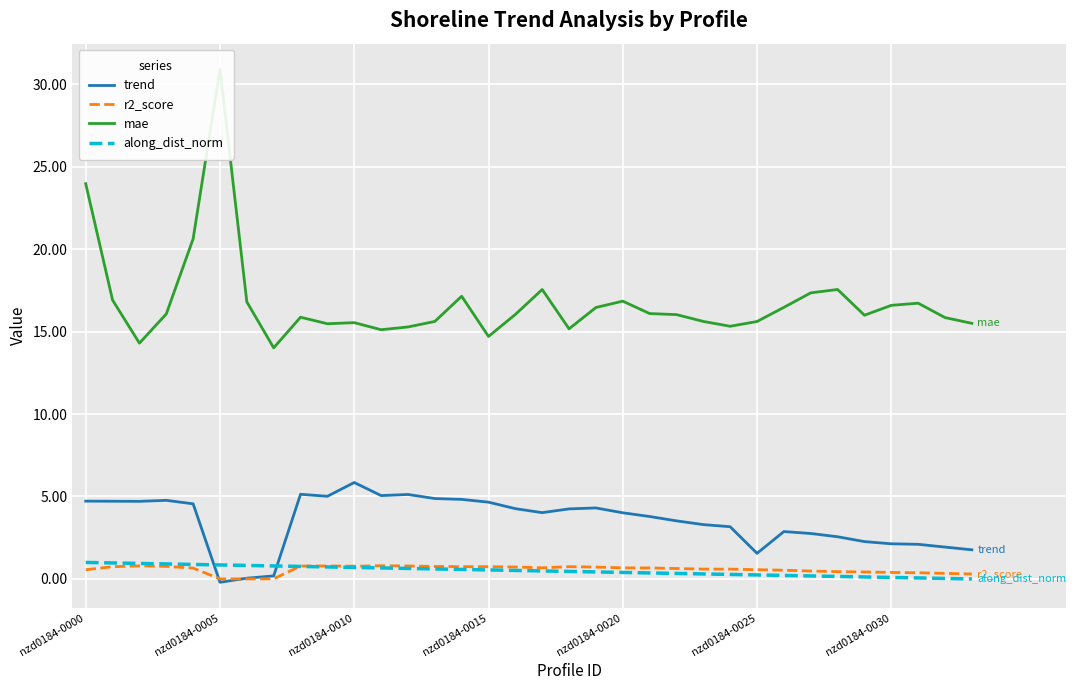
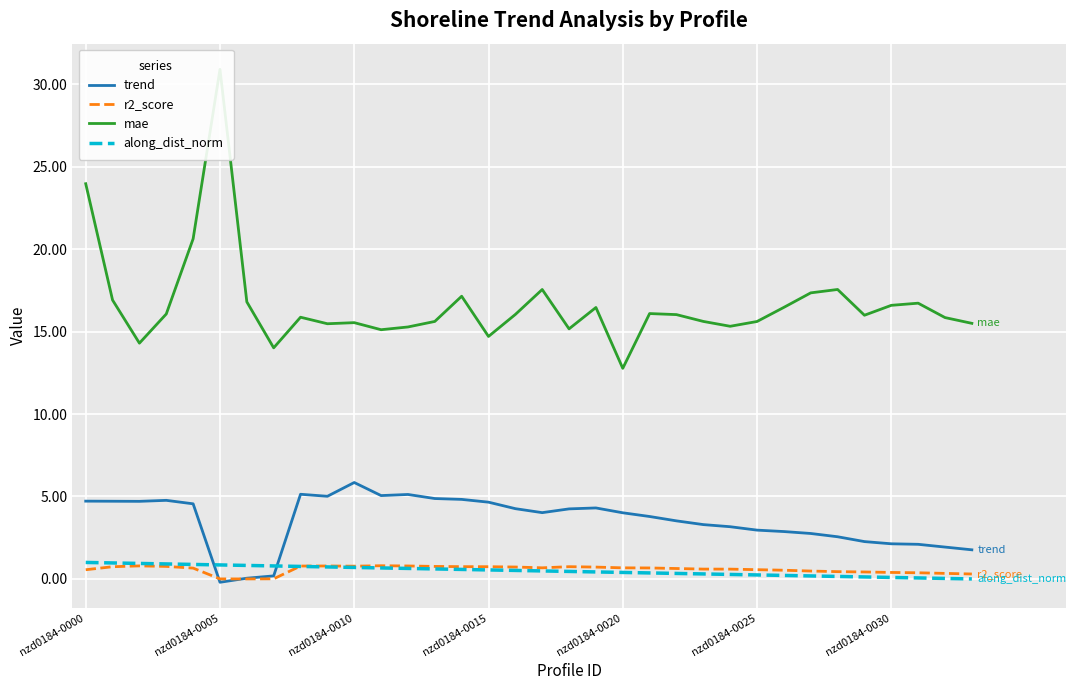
  {
    "trend": {
      "nzd0184-0000": 4.7,
      "nzd0184-0005": -0.2,
      "nzd0184-0010": 5.8,
      "nzd0184-0015": 4.7,
      "nzd0184-0020": 4.0,
-     "nzd0184-0025": 1.6,
+     "nzd0184-0025": 3.0,
      "nzd0184-0030": 2.1
    },
    "r2_score": {
      "nzd0184-0000": 0.6,
      "nzd0184-0005": 0.0,
      "nzd0184-0015": 0.7,
      "nzd0184-0020": 0.7,
      "nzd0184-0025": 0.6,
      "nzd0184-0030": 0.4
    },
    "mae": {
      "nzd0184-0000": 24.0,
      "nzd0184-0010": 15.5,
      "nzd0184-0015": 14.7,
-     "nzd0184-0020": 16.8,
+     "nzd0184-0020": 12.8,
      "nzd0184-0025": 15.6,
      "nzd0184-0030": 16.6
    },
    "along_dist_norm": {
      "nzd0184-0000": 1.0,
      "nzd0184-0005": 0.8,
      "nzd0184-0015": 0.5,
      "nzd0184-0020": 0.4,
      "nzd0184-0025": 0.2,
      "nzd0184-0030": 0.1
    }
  }
